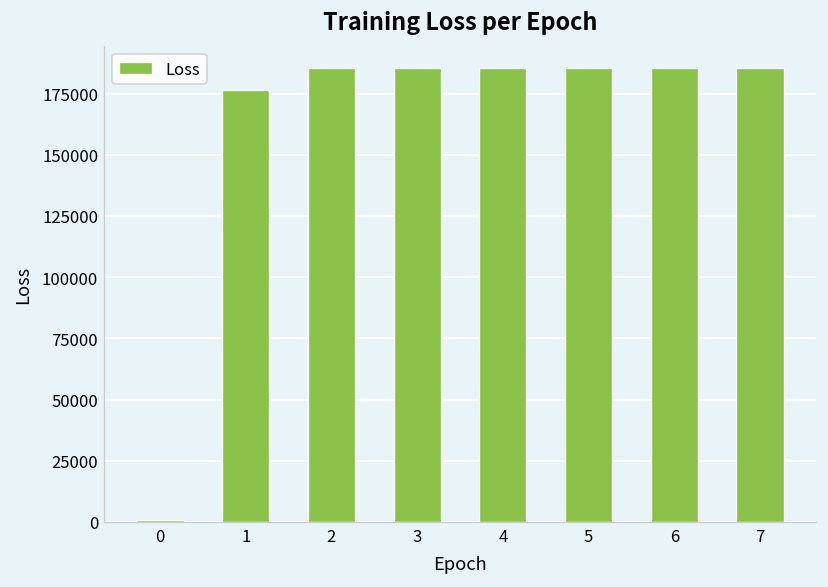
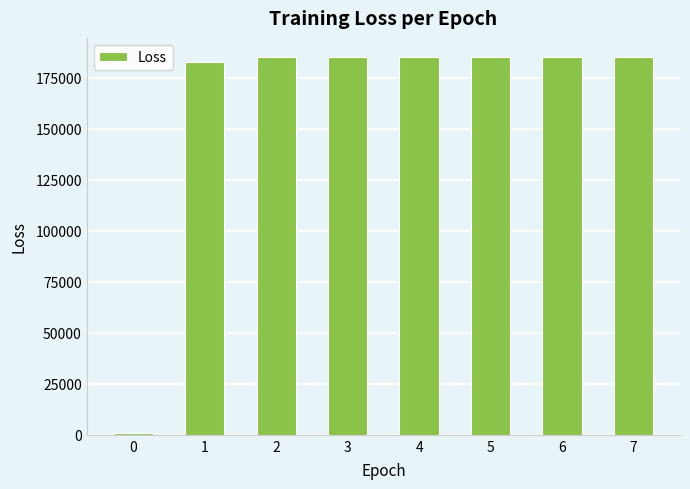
  {
-   "1": 177000,
+   "1": 183000,
    "2": 185000,
    "3": 185000,
    "4": 185000,
    "5": 185000,
    "6": 185000,
    "7": 185000
  }
